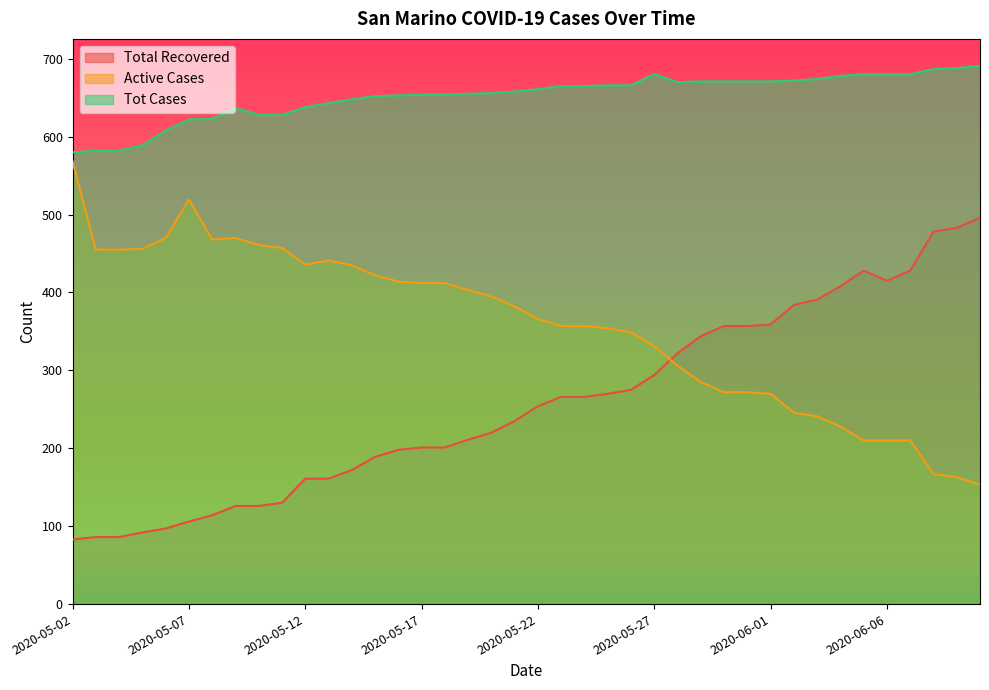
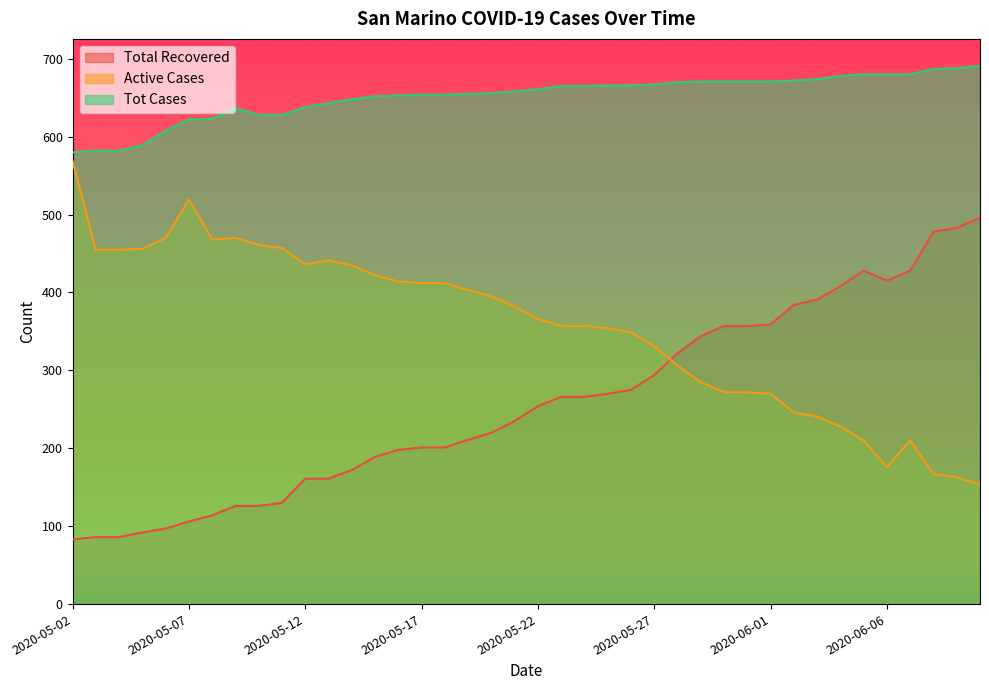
  {
    "Total Recovered": {
      "2020-05-02": 80,
      "2020-05-07": 110,
      "2020-05-12": 160,
      "2020-05-17": 200,
      "2020-05-22": 250,
      "2020-05-27": 290,
      "2020-06-01": 360,
      "2020-06-06": 420
    },
    "Active Cases": {
      "2020-05-02": 570,
      "2020-05-07": 520,
      "2020-05-12": 440,
      "2020-05-17": 410,
      "2020-05-22": 370,
      "2020-05-27": 330,
      "2020-06-01": 270,
-     "2020-06-06": 210
+     "2020-06-06": 180
    },
    "Tot Cases": {
      "2020-05-02": 580,
      "2020-05-07": 620,
      "2020-05-12": 640,
      "2020-05-17": 650,
      "2020-05-22": 660,
-     "2020-05-27": 680,
+     "2020-05-27": 670,
      "2020-06-01": 670,
      "2020-06-06": 680
    }
  }
